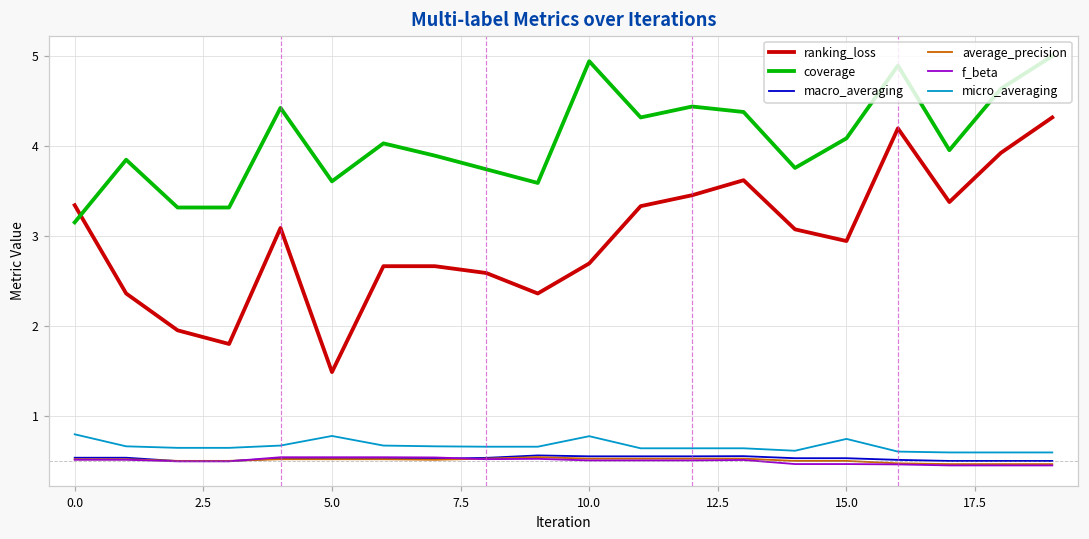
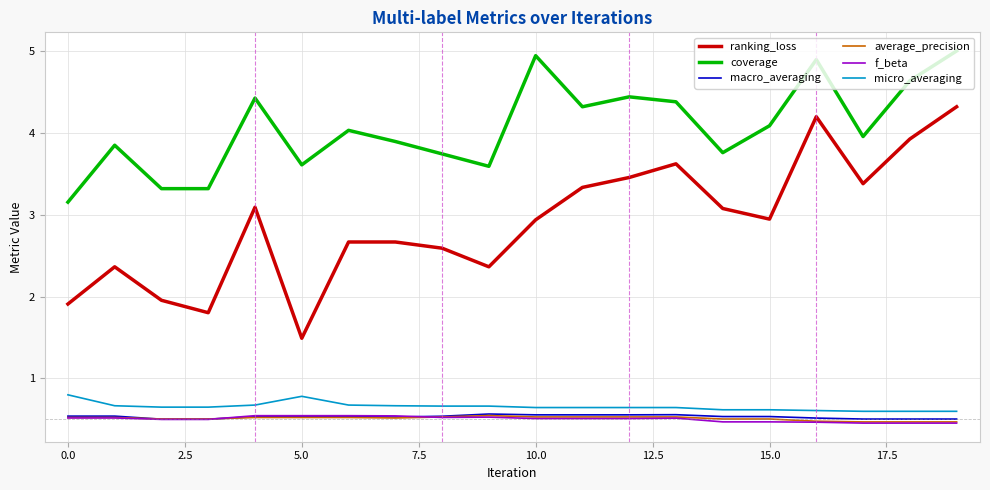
  {
    "ranking_loss": {
-     "0.0": 3.3,
+     "0.0": 1.9,
      "5.0": 1.5,
-     "10.0": 2.7,
+     "10.0": 2.9,
      "15.0": 2.9
    },
    "coverage": {
      "0.0": 3.2,
      "5.0": 3.6,
      "10.0": 4.9,
      "15.0": 4.1
    },
    "f_beta": {
      "15.0": 0.5
    },
    "micro_averaging": {
      "0.0": 0.8,
      "5.0": 0.8,
-     "10.0": 0.8,
-     "15.0": 0.7
+     "10.0": 0.6,
+     "15.0": 0.6
    }
  }
